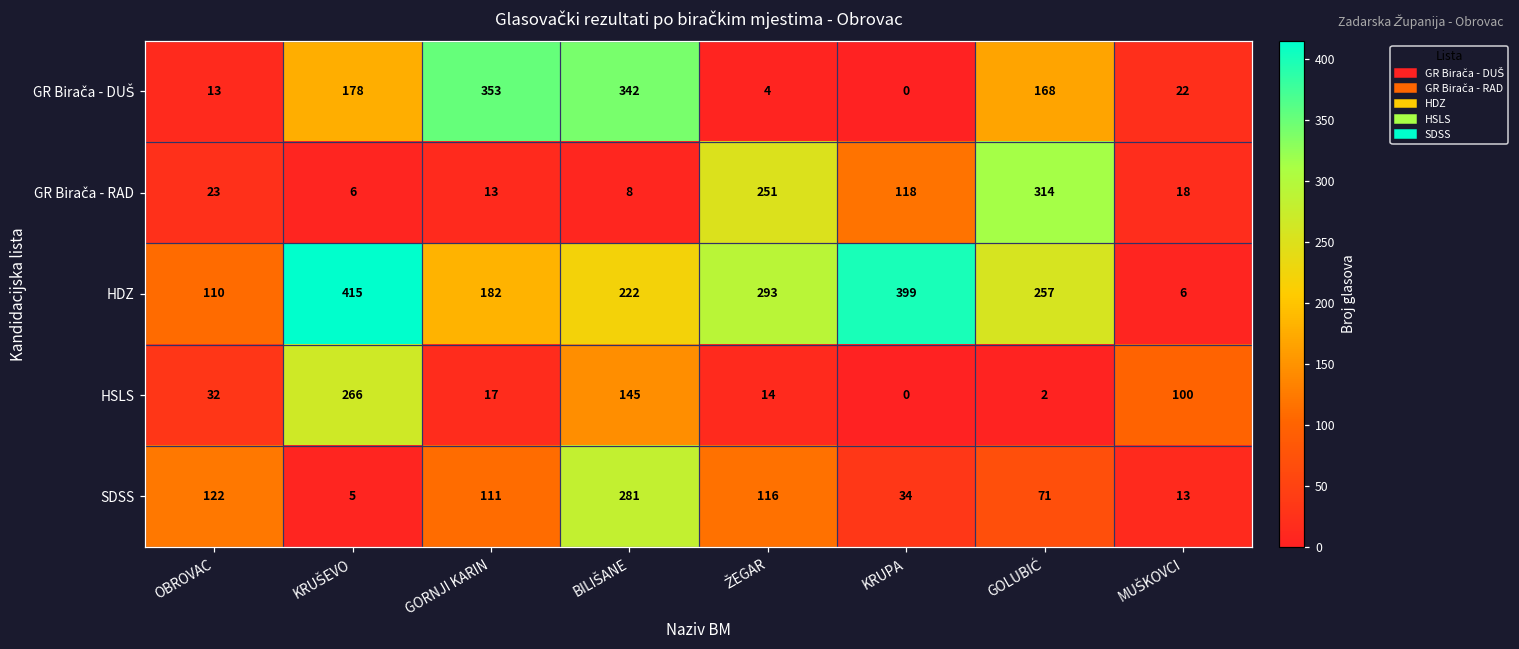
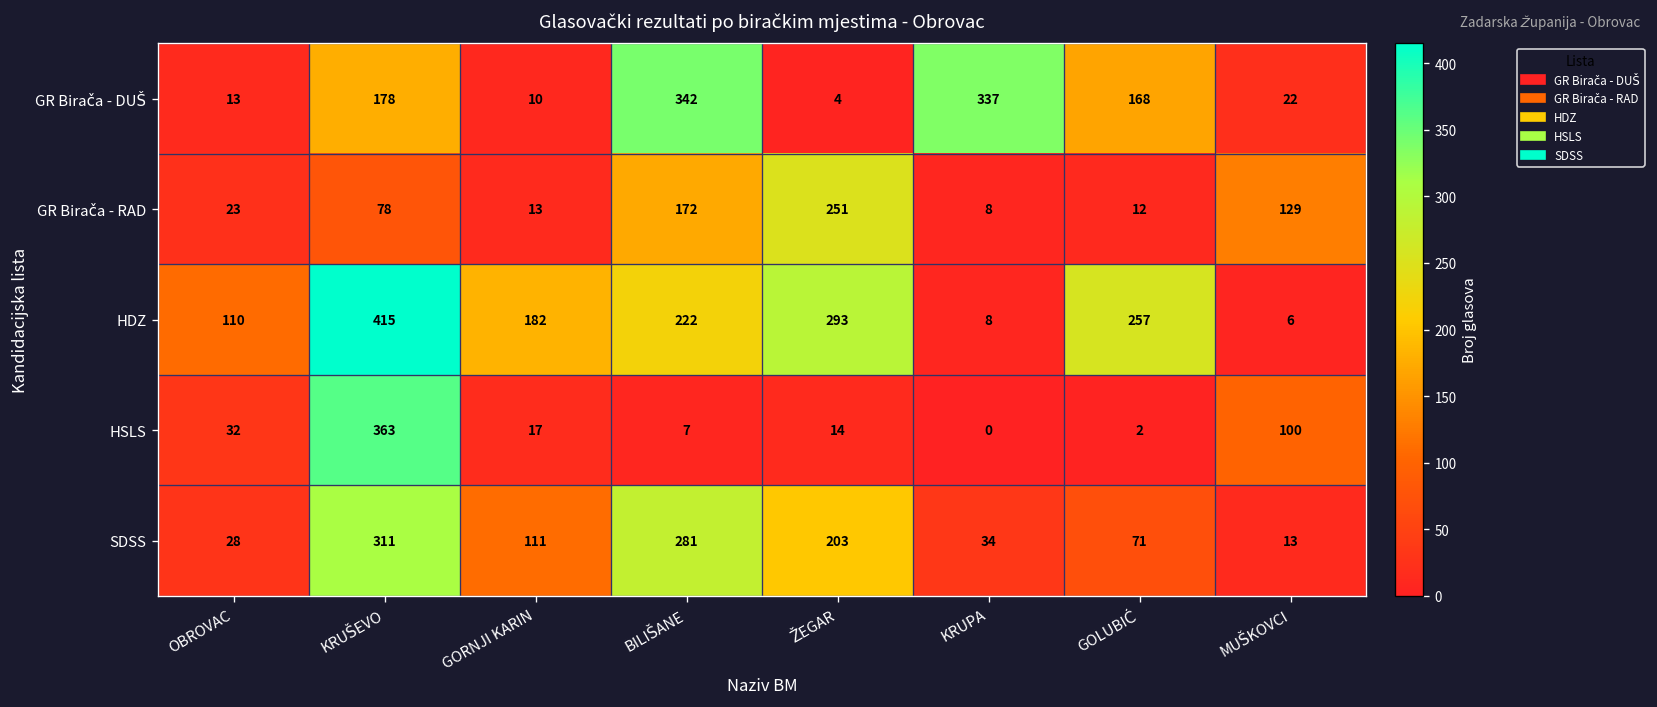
  {
    "GR Birača - DUŠ": {
      "OBROVAC": 13,
      "KRUŠEVO": 178,
-     "GORNJI KARIN": 353,
+     "GORNJI KARIN": 10,
      "BILIŠANE": 342,
      "ŽEGAR": 4,
-     "KRUPA": 0,
+     "KRUPA": 337,
      "GOLUBIĆ": 168,
      "MUŠKOVCI": 22
    },
    "GR Birača - RAD": {
      "OBROVAC": 23,
-     "KRUŠEVO": 6,
+     "KRUŠEVO": 78,
      "GORNJI KARIN": 13,
-     "BILIŠANE": 8,
+     "BILIŠANE": 172,
      "ŽEGAR": 251,
-     "KRUPA": 118,
-     "GOLUBIĆ": 314,
-     "MUŠKOVCI": 18
+     "KRUPA": 8,
+     "GOLUBIĆ": 12,
+     "MUŠKOVCI": 129
    },
    "HDZ": {
      "OBROVAC": 110,
      "KRUŠEVO": 415,
      "GORNJI KARIN": 182,
      "BILIŠANE": 222,
      "ŽEGAR": 293,
-     "KRUPA": 399,
+     "KRUPA": 8,
      "GOLUBIĆ": 257,
      "MUŠKOVCI": 6
    },
    "HSLS": {
      "OBROVAC": 32,
-     "KRUŠEVO": 266,
+     "KRUŠEVO": 363,
      "GORNJI KARIN": 17,
-     "BILIŠANE": 145,
+     "BILIŠANE": 7,
      "ŽEGAR": 14,
      "KRUPA": 0,
      "GOLUBIĆ": 2,
      "MUŠKOVCI": 100
    },
    "SDSS": {
-     "OBROVAC": 122,
-     "KRUŠEVO": 5,
+     "OBROVAC": 28,
+     "KRUŠEVO": 311,
      "GORNJI KARIN": 111,
      "BILIŠANE": 281,
-     "ŽEGAR": 116,
+     "ŽEGAR": 203,
      "KRUPA": 34,
      "GOLUBIĆ": 71,
      "MUŠKOVCI": 13
    }
  }
